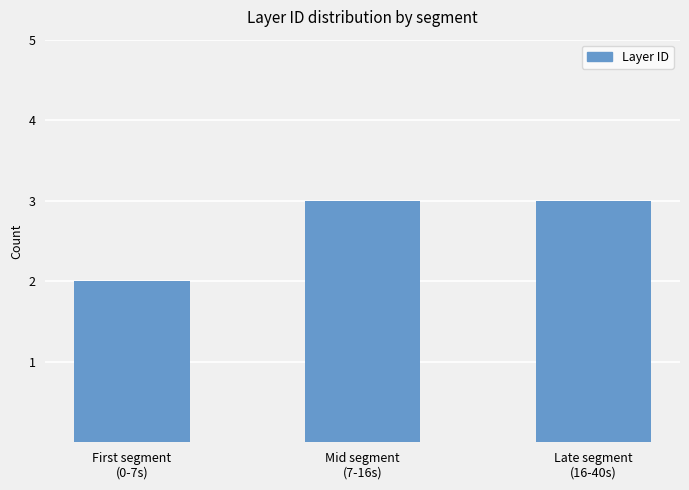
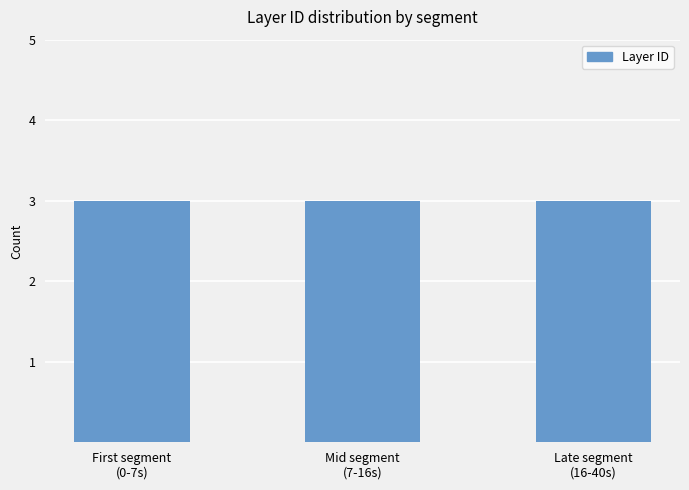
  {
-   "First segment (0-7s)": 2,
+   "First segment (0-7s)": 3,
    "Mid segment (7-16s)": 3,
    "Late segment (16-40s)": 3
  }
